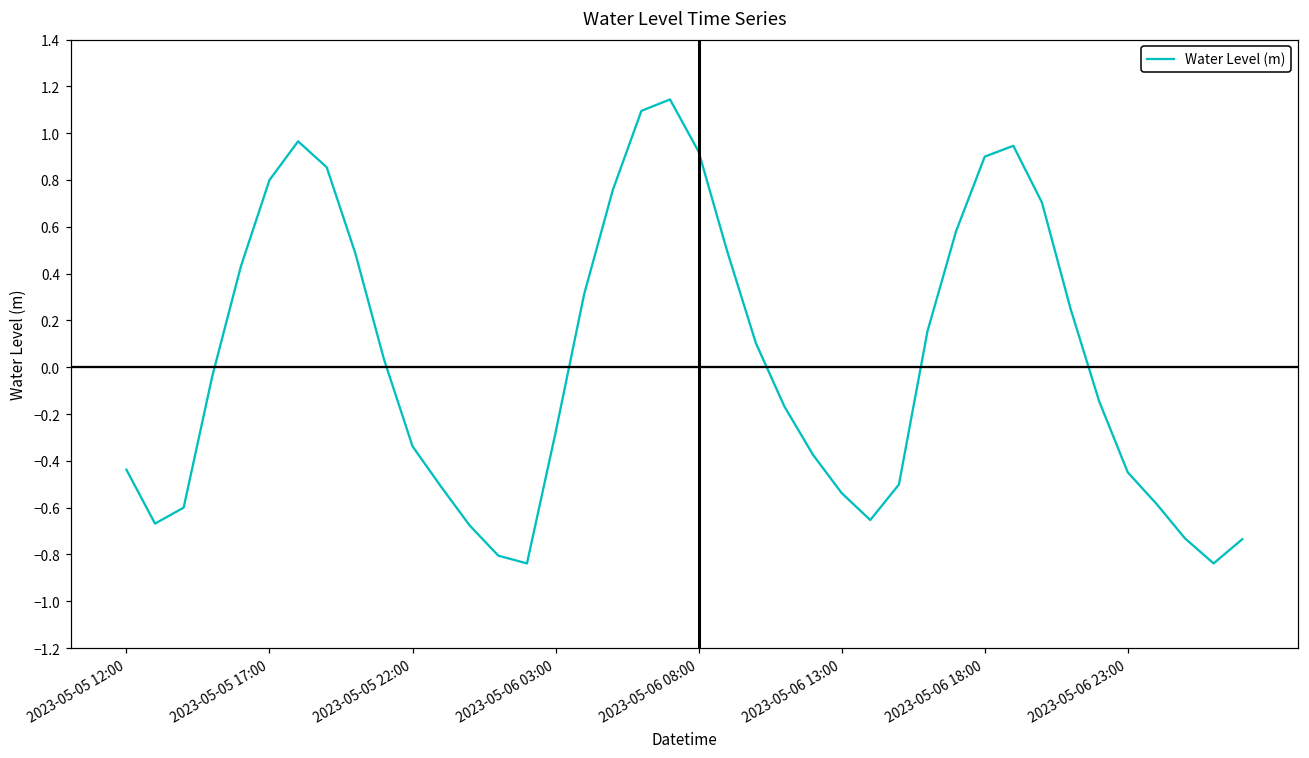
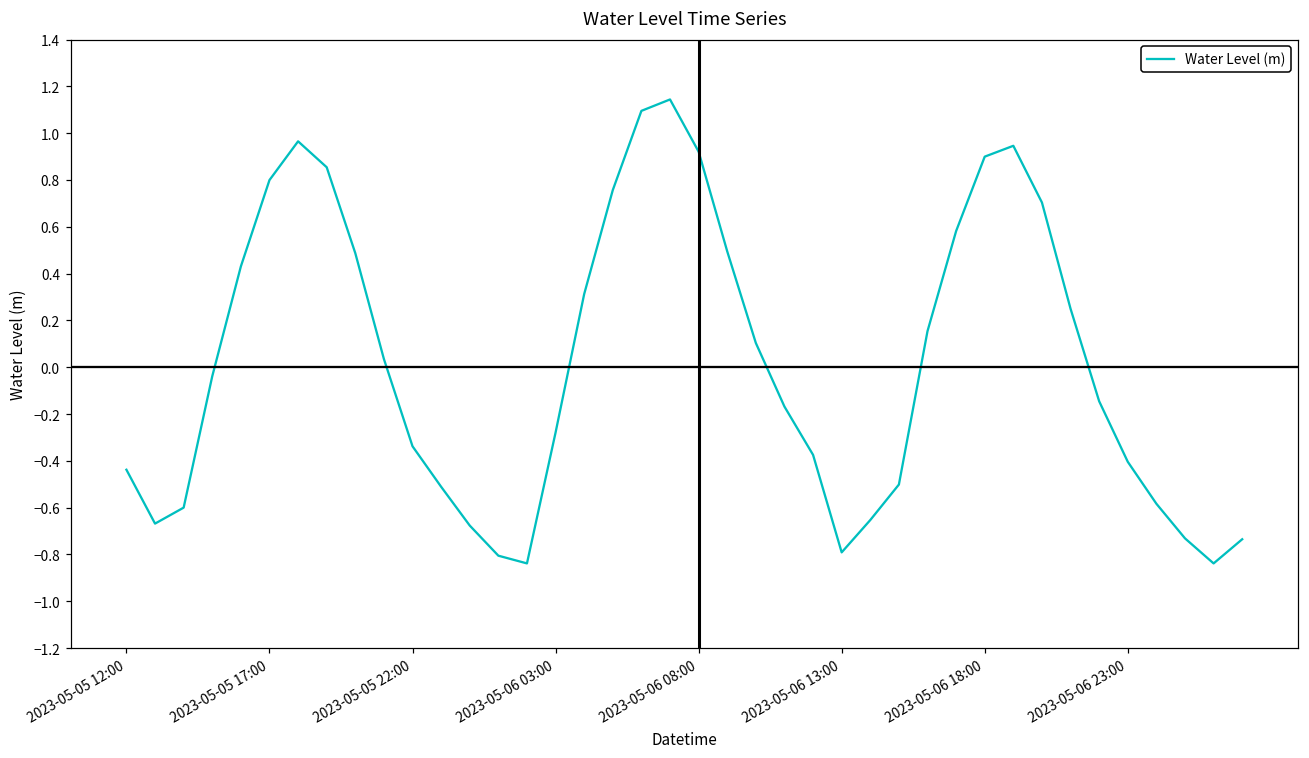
  {
    "2023-05-05 12:00": -0.44,
    "2023-05-05 17:00": 0.80,
    "2023-05-05 22:00": -0.34,
    "2023-05-06 03:00": -0.28,
    "2023-05-06 08:00": 0.92,
-   "2023-05-06 13:00": -0.54,
+   "2023-05-06 13:00": -0.79,
    "2023-05-06 18:00": 0.90,
-   "2023-05-06 23:00": -0.45
+   "2023-05-06 23:00": -0.40
  }
